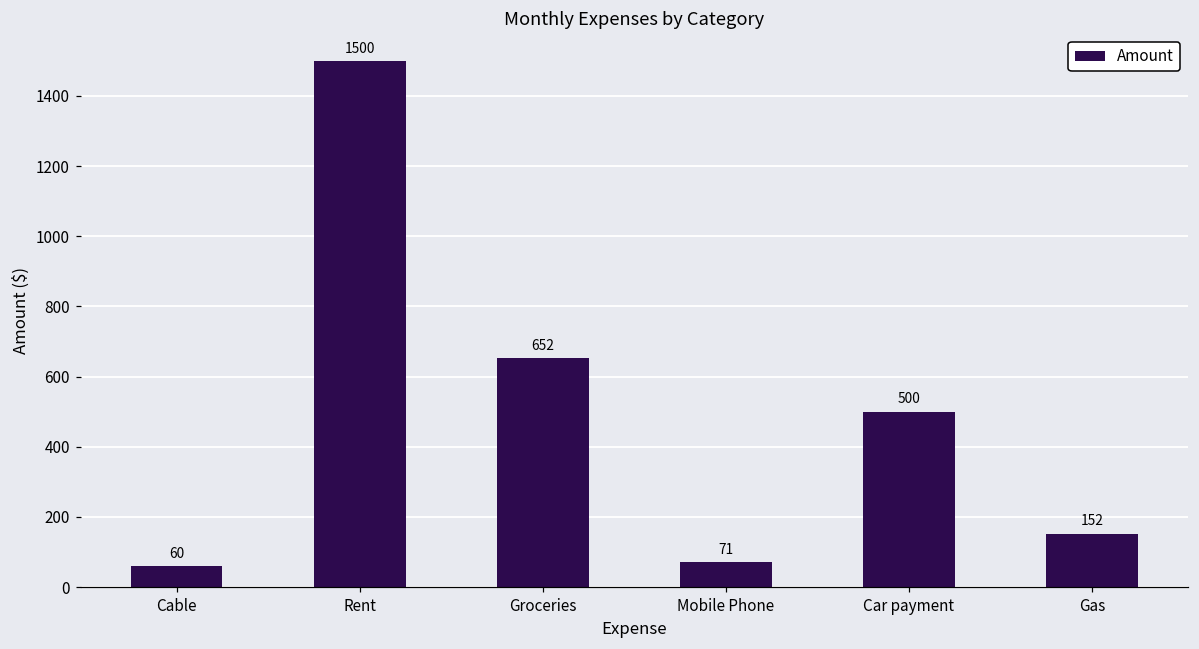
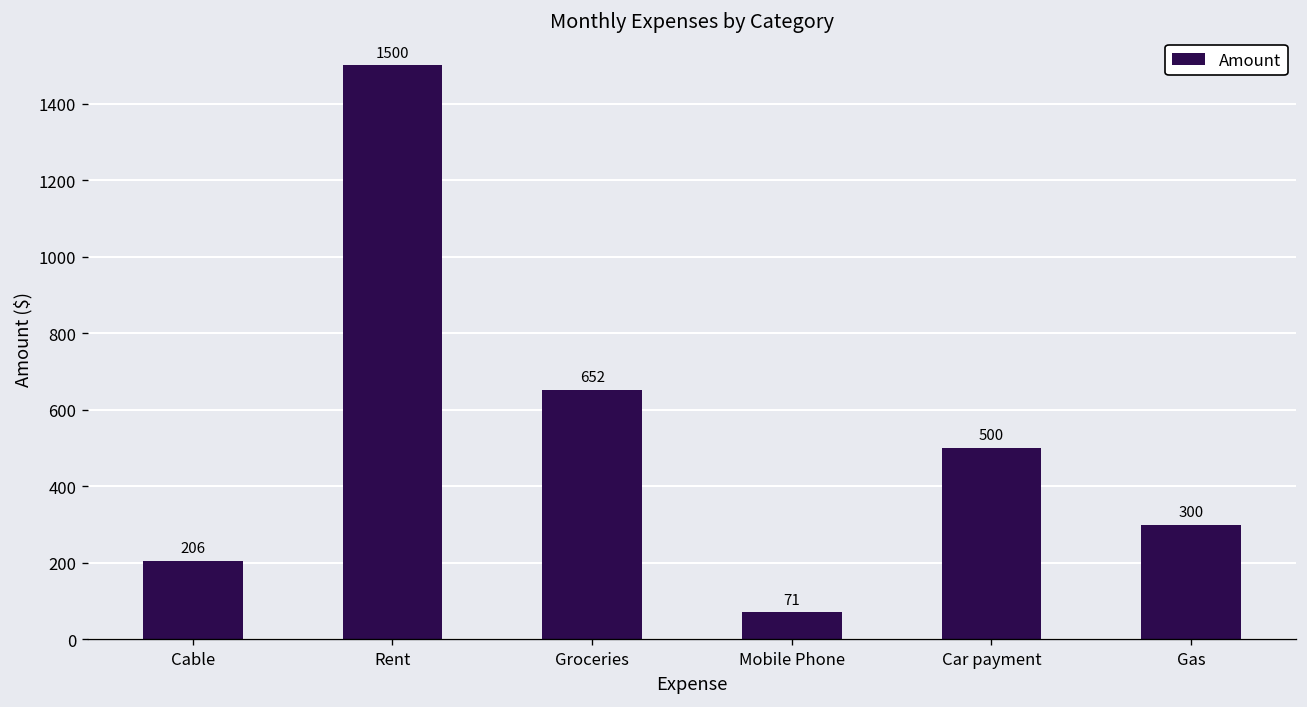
  {
-   "Cable": 60,
+   "Cable": 206,
    "Rent": 1500,
    "Groceries": 652,
    "Mobile Phone": 71,
    "Car payment": 500,
-   "Gas": 152
+   "Gas": 300
  }
